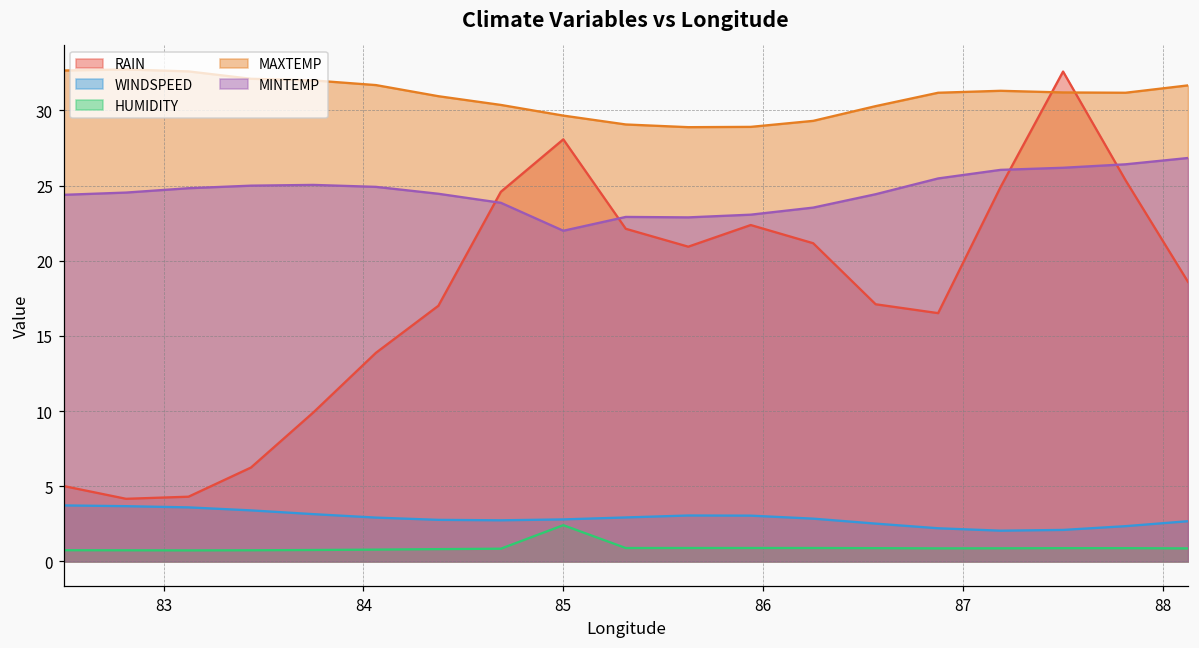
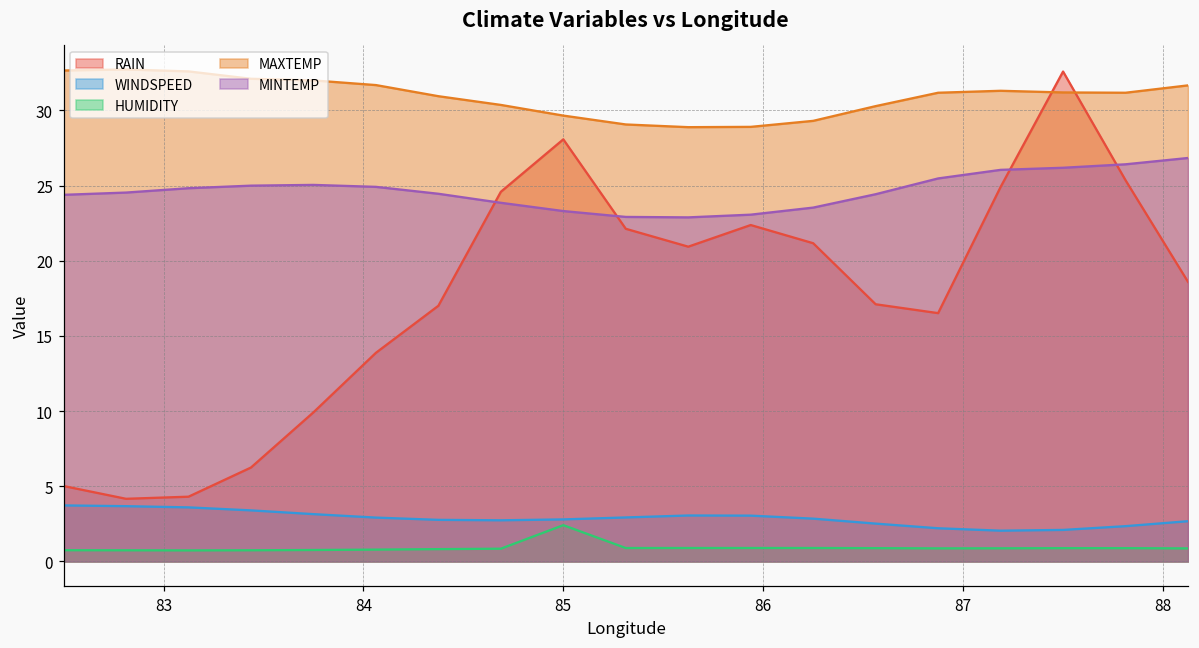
  {
    "WINDSPEED": {
      "85": 2.8
    },
    "HUMIDITY": {
      "85": 2.4
    },
    "MINTEMP": {
-     "85": 22.0
+     "85": 23.3
    }
  }
